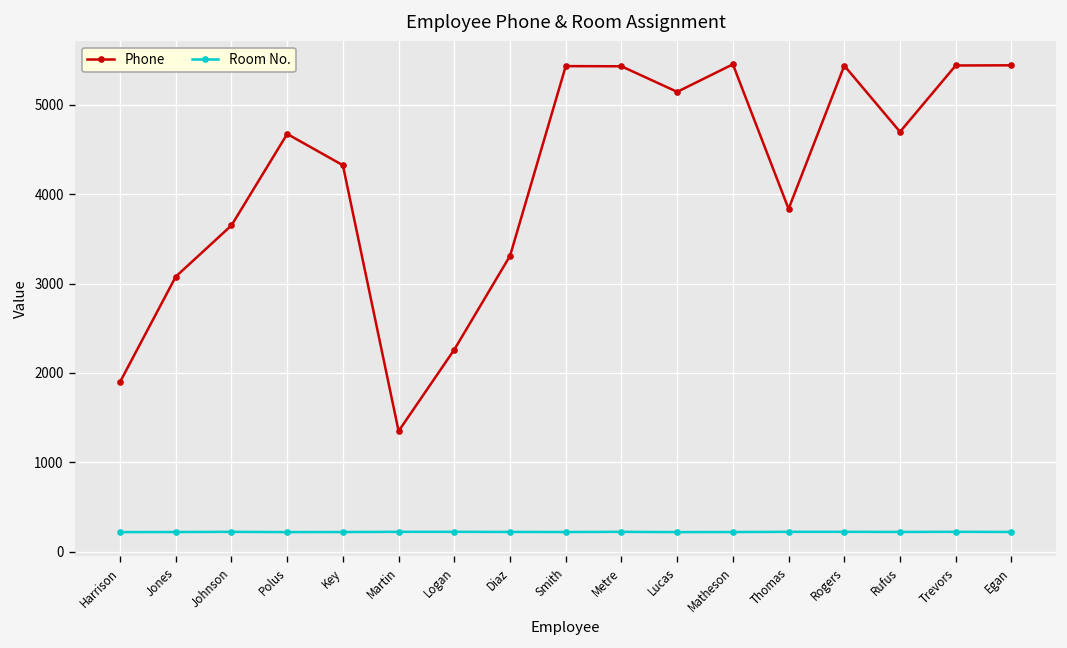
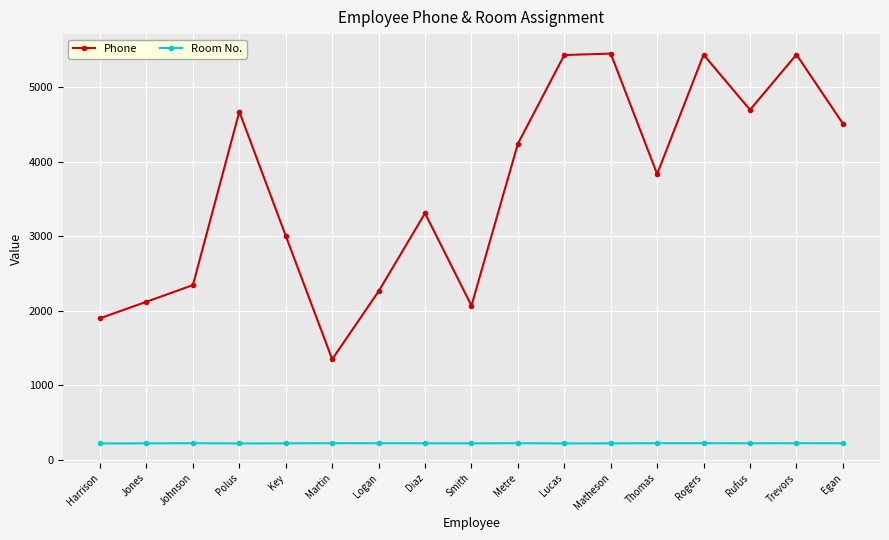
  {
    "Phone": {
      "Harrison": 1900,
-     "Jones": 3100,
-     "Johnson": 3700,
+     "Jones": 2100,
+     "Johnson": 2300,
      "Polus": 4700,
-     "Key": 4300,
+     "Key": 3000,
      "Martin": 1400,
      "Logan": 2300,
      "Diaz": 3300,
-     "Smith": 5400,
-     "Metre": 5400,
-     "Lucas": 5100,
+     "Smith": 2100,
+     "Metre": 4200,
+     "Lucas": 5400,
      "Matheson": 5500,
      "Thomas": 3800,
      "Rogers": 5400,
      "Rufus": 4700,
      "Trevors": 5400,
-     "Egan": 5400
+     "Egan": 4500
    },
    "Room No.": {
      "Harrison": 200,
      "Jones": 200,
      "Johnson": 200,
      "Polus": 200,
      "Key": 200,
      "Martin": 200,
      "Logan": 200,
      "Diaz": 200,
      "Smith": 200,
      "Metre": 200,
      "Lucas": 200,
      "Matheson": 200,
      "Thomas": 200,
      "Rogers": 200,
      "Rufus": 200,
      "Trevors": 200,
      "Egan": 200
    }
  }
